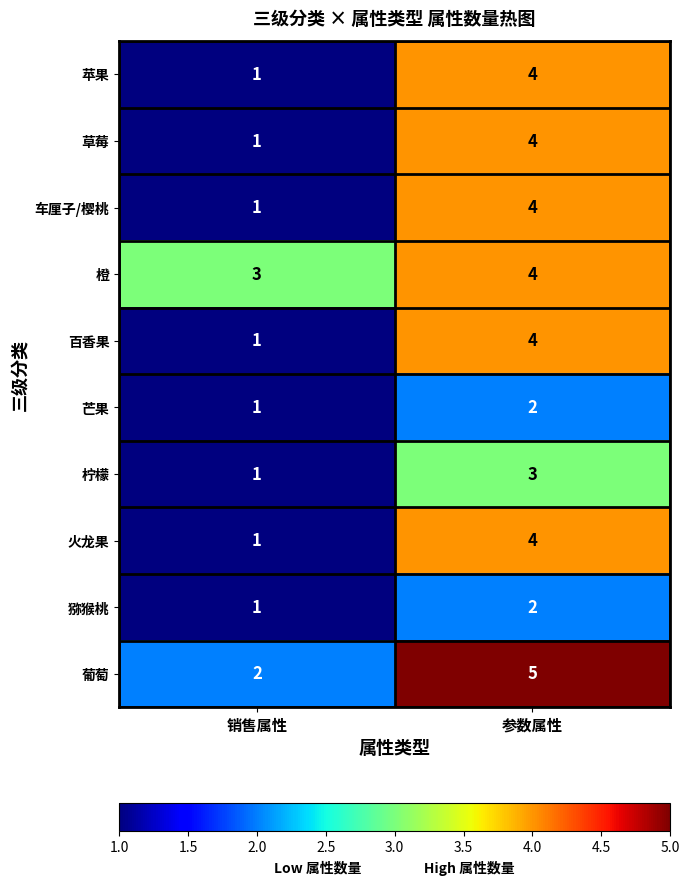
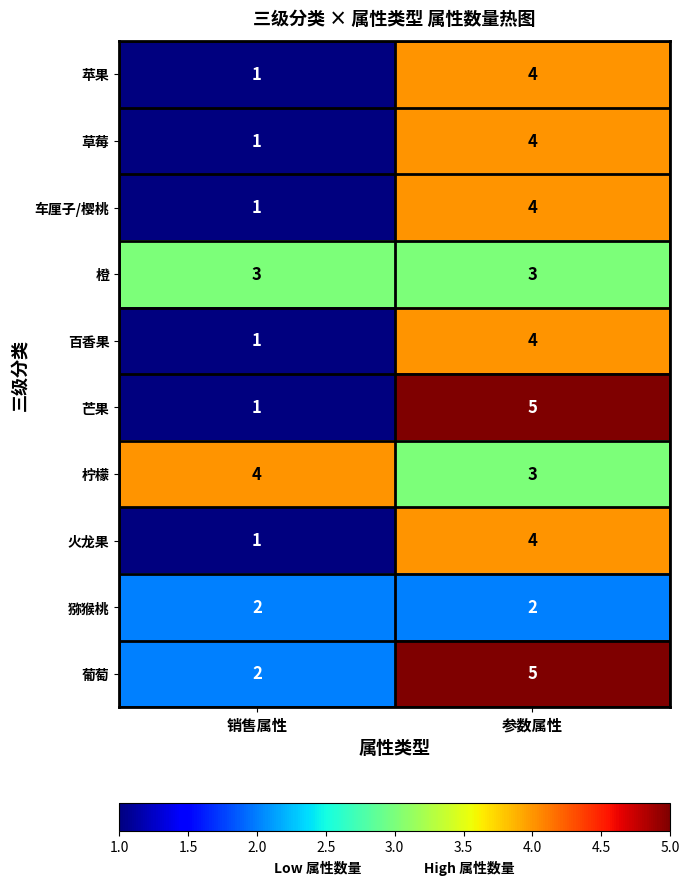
  {
    "苹果": {
      "销售属性": 1,
      "参数属性": 4
    },
    "草莓": {
      "销售属性": 1,
      "参数属性": 4
    },
    "车厘子/樱桃": {
      "销售属性": 1,
      "参数属性": 4
    },
    "橙": {
      "销售属性": 3,
-     "参数属性": 4
+     "参数属性": 3
    },
    "百香果": {
      "销售属性": 1,
      "参数属性": 4
    },
    "芒果": {
      "销售属性": 1,
-     "参数属性": 2
+     "参数属性": 5
    },
    "柠檬": {
-     "销售属性": 1,
+     "销售属性": 4,
      "参数属性": 3
    },
    "火龙果": {
      "销售属性": 1,
      "参数属性": 4
    },
    "猕猴桃": {
-     "销售属性": 1,
+     "销售属性": 2,
      "参数属性": 2
    },
    "葡萄": {
      "销售属性": 2,
      "参数属性": 5
    }
  }
